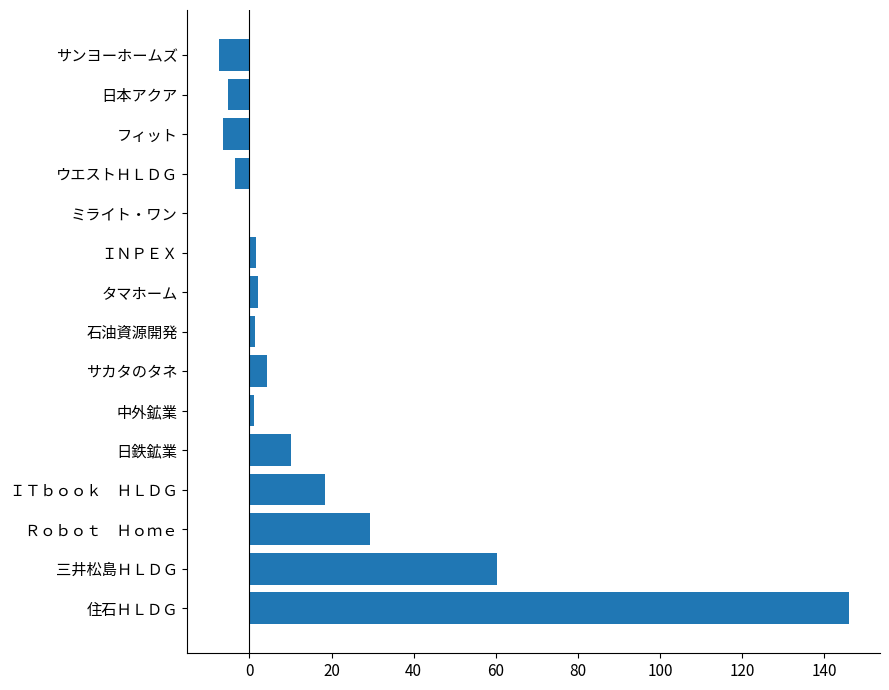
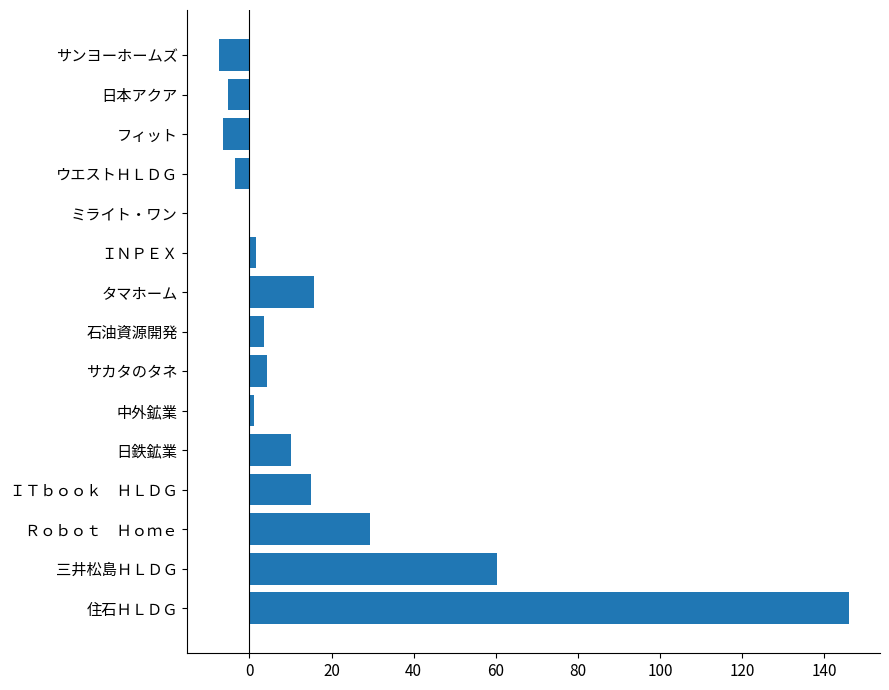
  {
    "サンヨーホームズ": -7,
    "日本アクア": -5,
    "フィット": -6,
    "ウエストＨＬＤＧ": -4,
    "ＩＮＰＥＸ": 2,
-   "タマホーム": 2,
-   "石油資源開発": 1,
+   "タマホーム": 16,
+   "石油資源開発": 3,
    "サカタのタネ": 4,
    "中外鉱業": 1,
    "日鉄鉱業": 10,
-   "ＩＴｂｏｏｋ ＨＬＤＧ": 18,
+   "ＩＴｂｏｏｋ ＨＬＤＧ": 15,
    "Ｒｏｂｏｔ Ｈｏｍｅ": 29,
    "三井松島ＨＬＤＧ": 60,
    "住石ＨＬＤＧ": 146
  }
